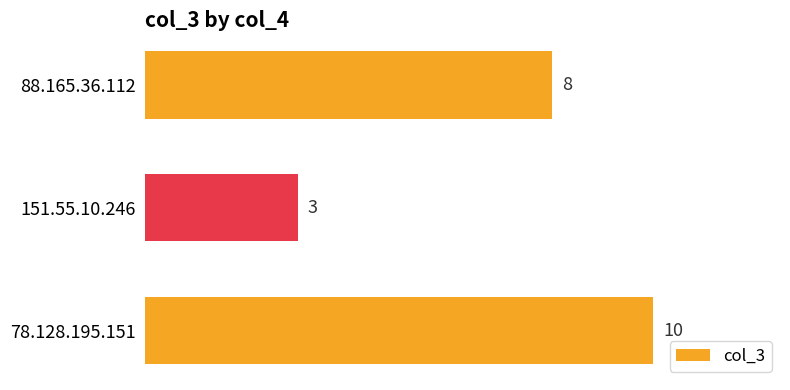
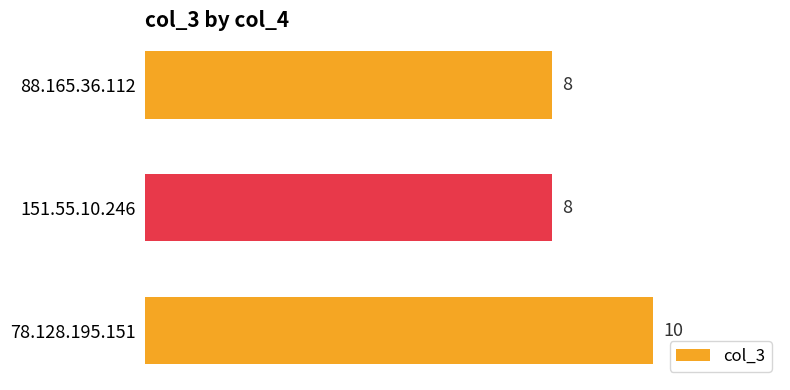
  {
    "88.165.36.112": 8,
-   "151.55.10.246": 3,
+   "151.55.10.246": 8,
    "78.128.195.151": 10
  }
